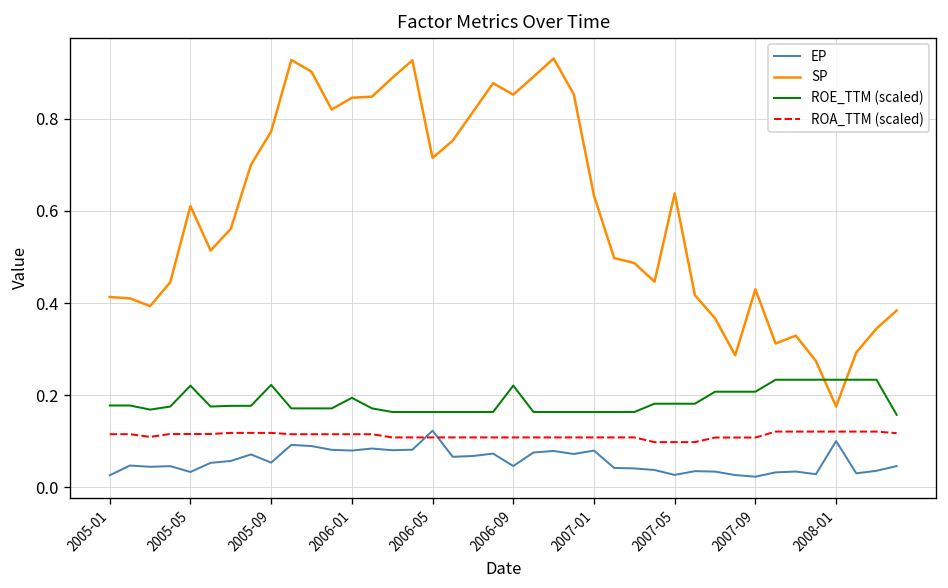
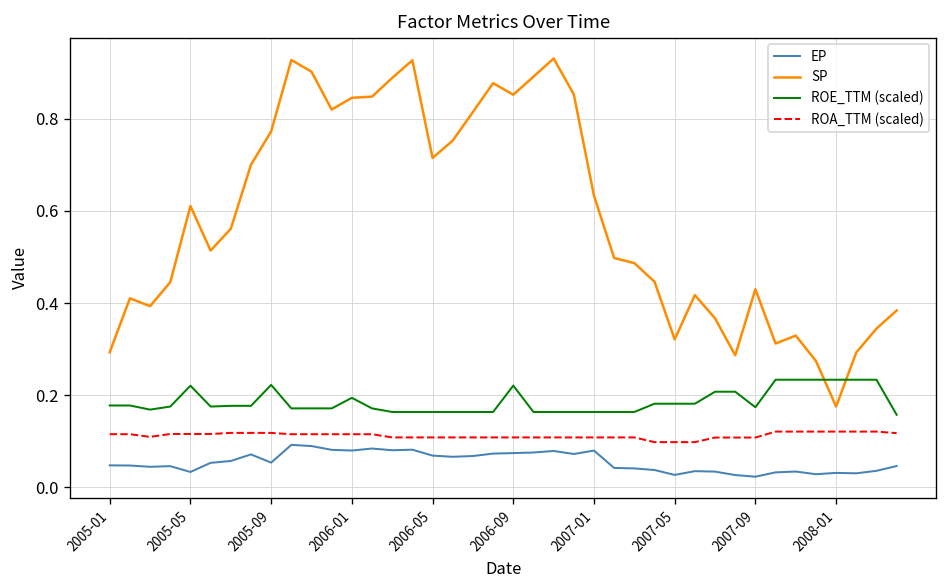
  {
    "EP": {
-     "2005-01": 0.03,
+     "2005-01": 0.05,
      "2005-05": 0.03,
      "2005-09": 0.05,
      "2006-01": 0.08,
-     "2006-05": 0.12,
-     "2006-09": 0.05,
+     "2006-05": 0.07,
+     "2006-09": 0.07,
      "2007-01": 0.08,
      "2007-05": 0.03,
      "2007-09": 0.02,
-     "2008-01": 0.10
+     "2008-01": 0.03
    },
    "SP": {
-     "2005-01": 0.41,
+     "2005-01": 0.29,
      "2005-05": 0.61,
      "2005-09": 0.77,
      "2006-01": 0.85,
      "2006-05": 0.71,
      "2006-09": 0.85,
      "2007-01": 0.63,
-     "2007-05": 0.64,
+     "2007-05": 0.32,
      "2007-09": 0.43,
      "2008-01": 0.18
    },
    "ROE_TTM (scaled)": {
      "2005-01": 0.18,
      "2005-05": 0.22,
      "2005-09": 0.22,
      "2006-01": 0.19,
      "2006-05": 0.16,
      "2006-09": 0.22,
      "2007-01": 0.16,
      "2007-05": 0.18,
-     "2007-09": 0.21,
+     "2007-09": 0.17,
      "2008-01": 0.23
    },
    "ROA_TTM (scaled)": {
      "2005-01": 0.12,
      "2005-05": 0.12,
      "2005-09": 0.12,
      "2006-01": 0.12,
      "2006-05": 0.11,
      "2006-09": 0.11,
      "2007-01": 0.11,
      "2007-05": 0.10,
      "2007-09": 0.11,
      "2008-01": 0.12
    }
  }
